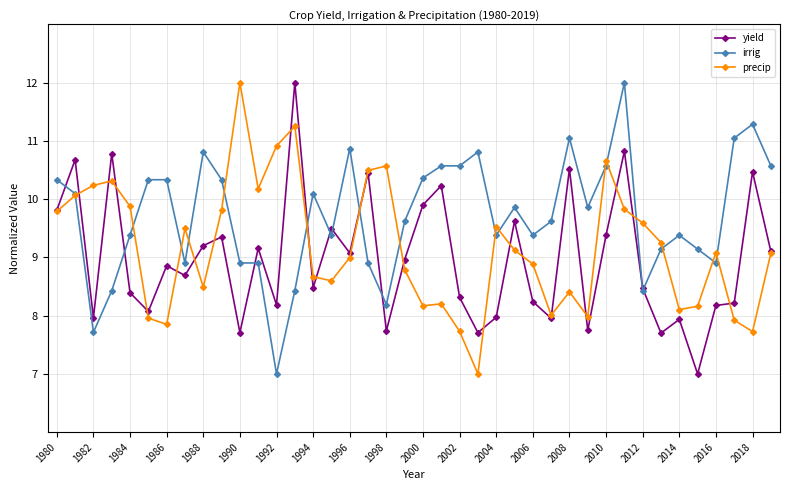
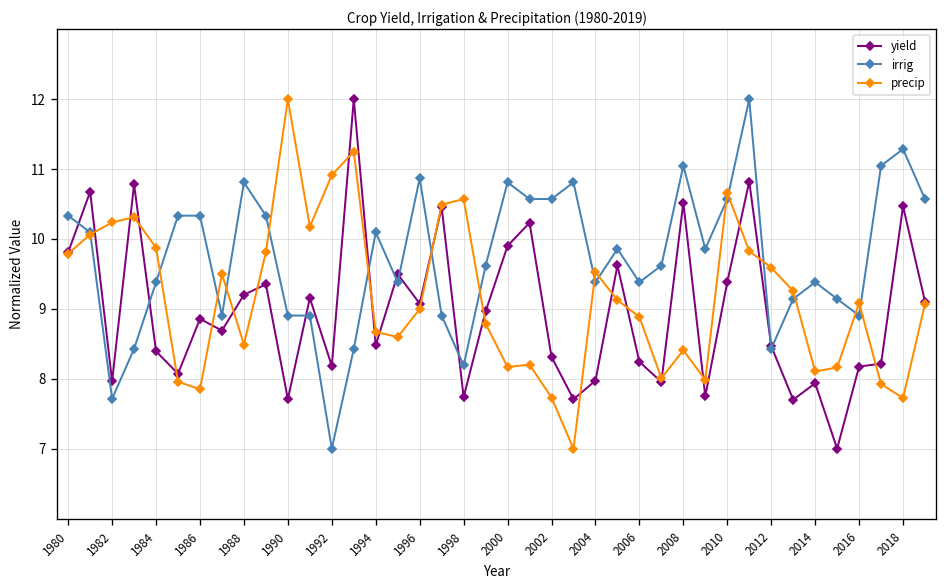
  {
    "yield": {
      "1982": 8.0,
      "1984": 8.4,
      "1986": 8.9,
      "1988": 9.2,
      "1990": 7.7,
      "1992": 8.2,
      "1994": 8.5,
      "1996": 9.1,
      "1998": 7.7,
      "2000": 9.9,
      "2002": 8.3,
      "2004": 8.0,
      "2006": 8.2,
      "2008": 10.5,
      "2010": 9.4,
      "2014": 7.9,
      "2016": 8.2,
      "2018": 10.5
    },
    "irrig": {
      "1980": 10.3,
      "1982": 7.7,
      "1984": 9.4,
      "1986": 10.3,
      "1988": 10.8,
      "1990": 8.9,
      "1992": 7.0,
      "1994": 10.1,
      "1996": 10.9,
      "1998": 8.2,
-     "2000": 10.4,
+     "2000": 10.8,
      "2002": 10.6,
      "2004": 9.4,
      "2006": 9.4,
      "2008": 11.0,
      "2010": 10.6,
      "2014": 9.4,
      "2016": 8.9,
      "2018": 11.3
    },
    "precip": {
      "1982": 10.2,
      "1984": 9.9,
      "1986": 7.9,
      "1988": 8.5,
      "1990": 12.0,
      "1992": 10.9,
      "1994": 8.7,
      "1996": 9.0,
      "1998": 10.6,
      "2000": 8.2,
      "2002": 7.7,
      "2004": 9.5,
      "2006": 8.9,
      "2008": 8.4,
      "2010": 10.7,
      "2012": 9.6,
      "2014": 8.1,
      "2016": 9.1,
      "2018": 7.7
    }
  }
